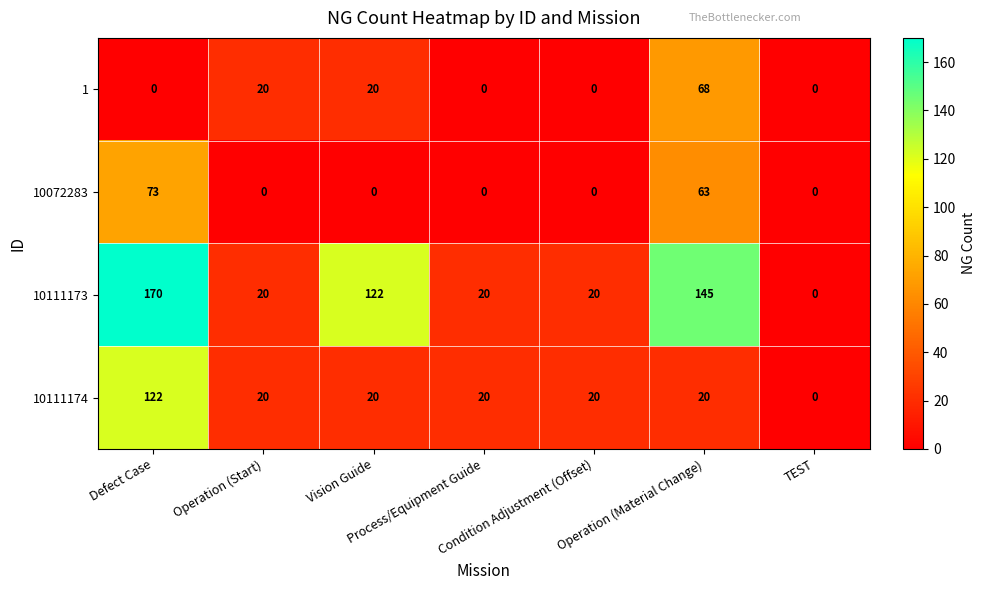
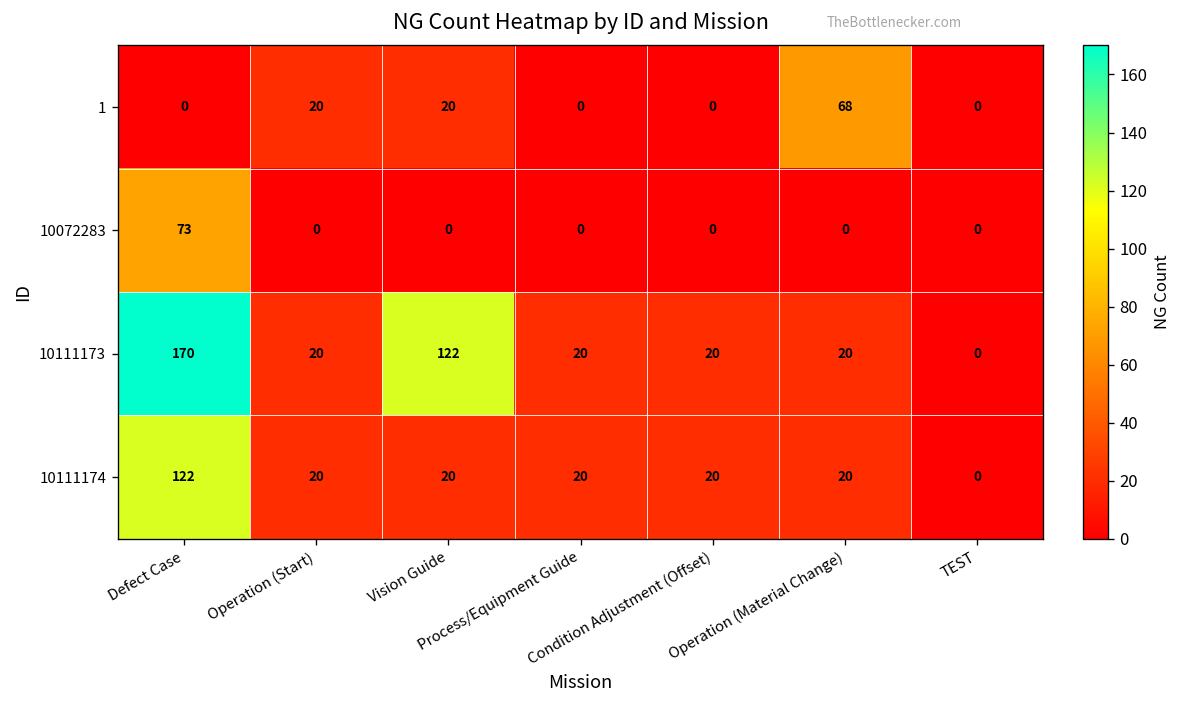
  {
    "1": {
      "Defect Case": 0,
      "Operation (Start)": 20,
      "Vision Guide": 20,
      "Process/Equipment Guide": 0,
      "Condition Adjustment (Offset)": 0,
      "Operation (Material Change)": 68,
      "TEST": 0
    },
    "10072283": {
      "Defect Case": 73,
      "Operation (Start)": 0,
      "Vision Guide": 0,
      "Process/Equipment Guide": 0,
      "Condition Adjustment (Offset)": 0,
-     "Operation (Material Change)": 63,
+     "Operation (Material Change)": 0,
      "TEST": 0
    },
    "10111173": {
      "Defect Case": 170,
      "Operation (Start)": 20,
      "Vision Guide": 122,
      "Process/Equipment Guide": 20,
      "Condition Adjustment (Offset)": 20,
-     "Operation (Material Change)": 145,
+     "Operation (Material Change)": 20,
      "TEST": 0
    },
    "10111174": {
      "Defect Case": 122,
      "Operation (Start)": 20,
      "Vision Guide": 20,
      "Process/Equipment Guide": 20,
      "Condition Adjustment (Offset)": 20,
      "Operation (Material Change)": 20,
      "TEST": 0
    }
  }
